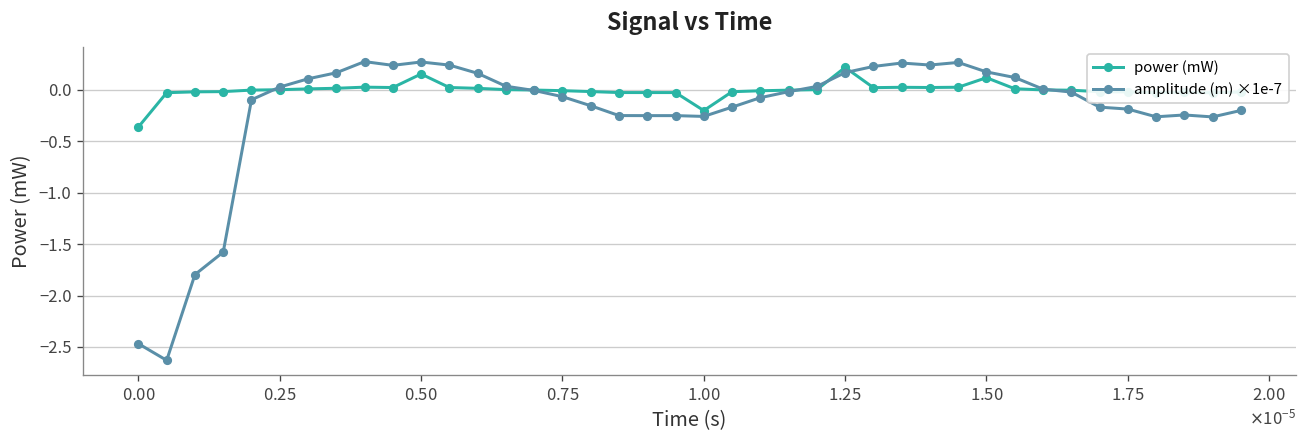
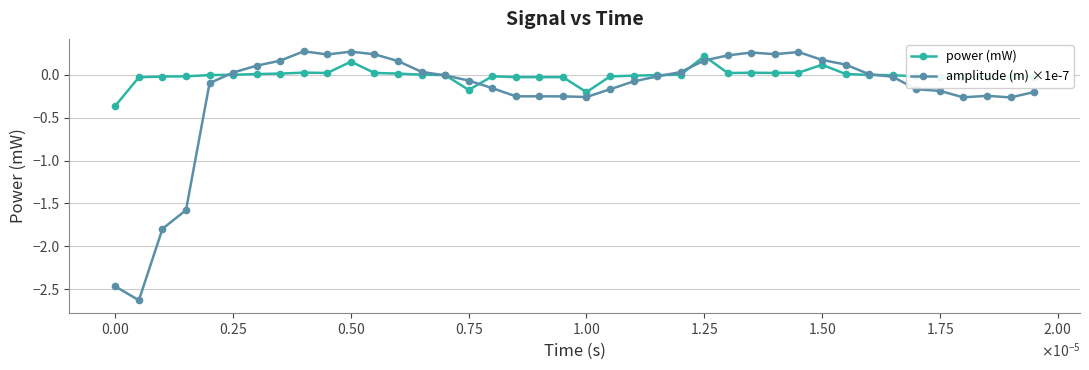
  {
    "power (mW)": {
      "0.00": -0.4,
      "0.50": 0.2,
-     "0.75": 0.0,
+     "0.75": -0.2,
      "1.00": -0.2,
      "1.25": 0.2,
      "1.50": 0.1
    },
    "amplitude (m) ×1e-7": {
      "0.00": -2.5,
      "0.50": 0.3,
      "0.75": -0.1,
      "1.00": -0.3,
      "1.25": 0.2,
      "1.50": 0.2,
      "1.75": -0.2
    }
  }
